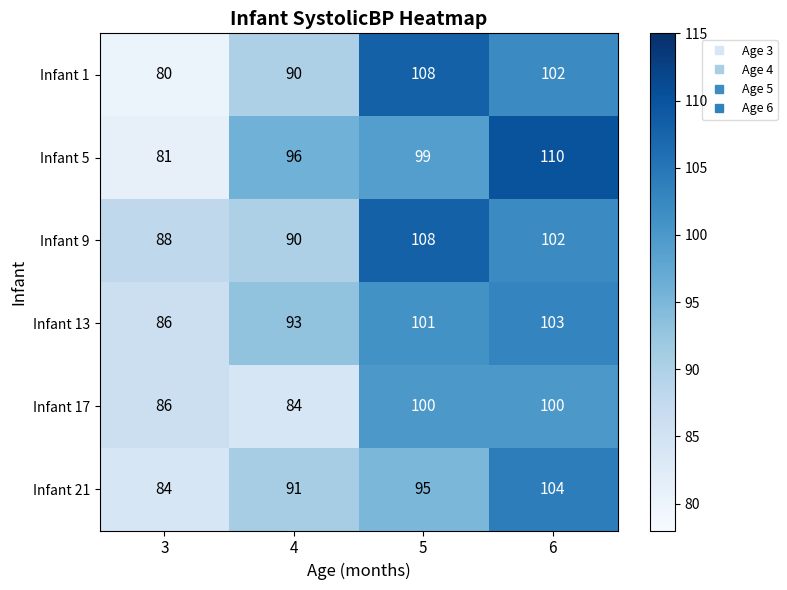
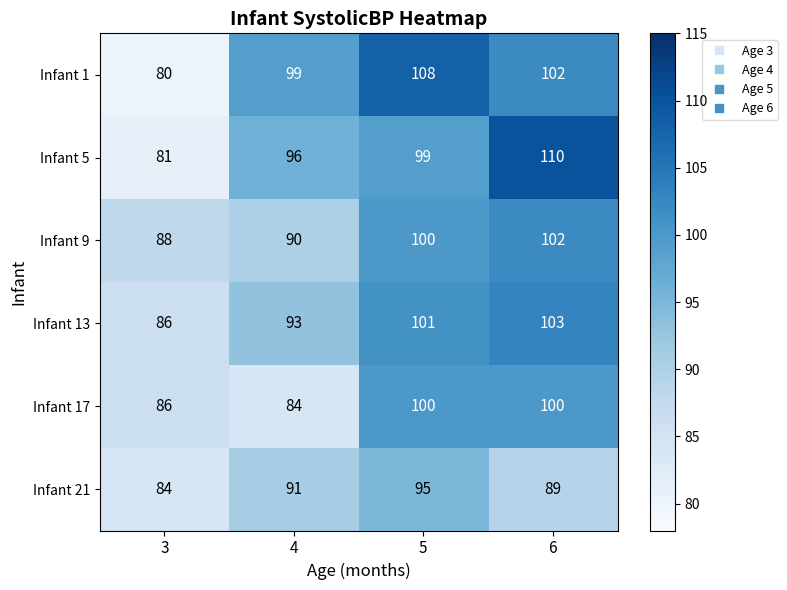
  {
    "Infant 1": {
      "3": 80,
-     "4": 90,
+     "4": 99,
      "5": 108,
      "6": 102
    },
    "Infant 5": {
      "3": 81,
      "4": 96,
      "5": 99,
      "6": 110
    },
    "Infant 9": {
      "3": 88,
      "4": 90,
-     "5": 108,
+     "5": 100,
      "6": 102
    },
    "Infant 13": {
      "3": 86,
      "4": 93,
      "5": 101,
      "6": 103
    },
    "Infant 17": {
      "3": 86,
      "4": 84,
      "5": 100,
      "6": 100
    },
    "Infant 21": {
      "3": 84,
      "4": 91,
      "5": 95,
-     "6": 104
+     "6": 89
    }
  }
